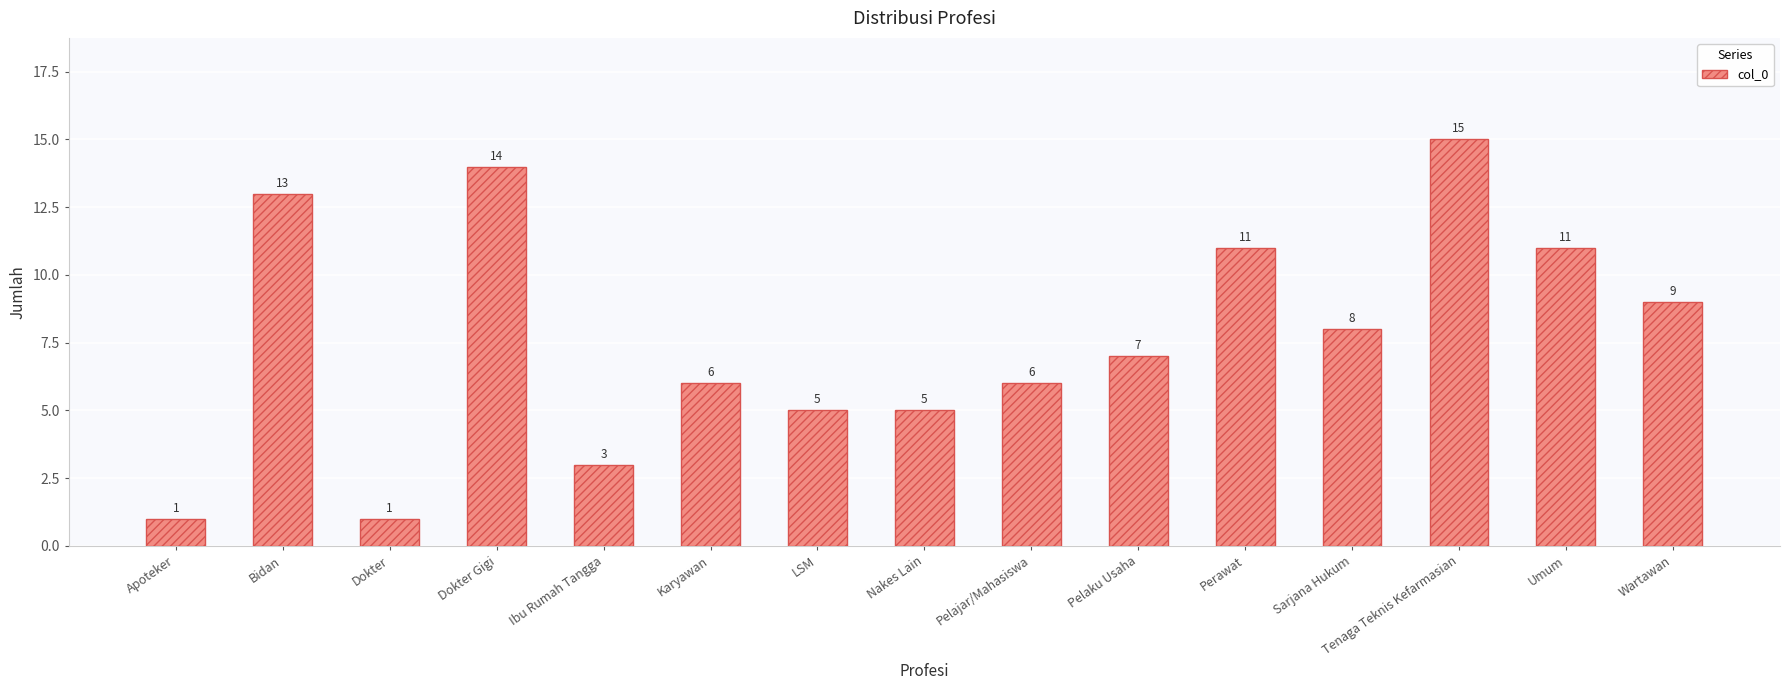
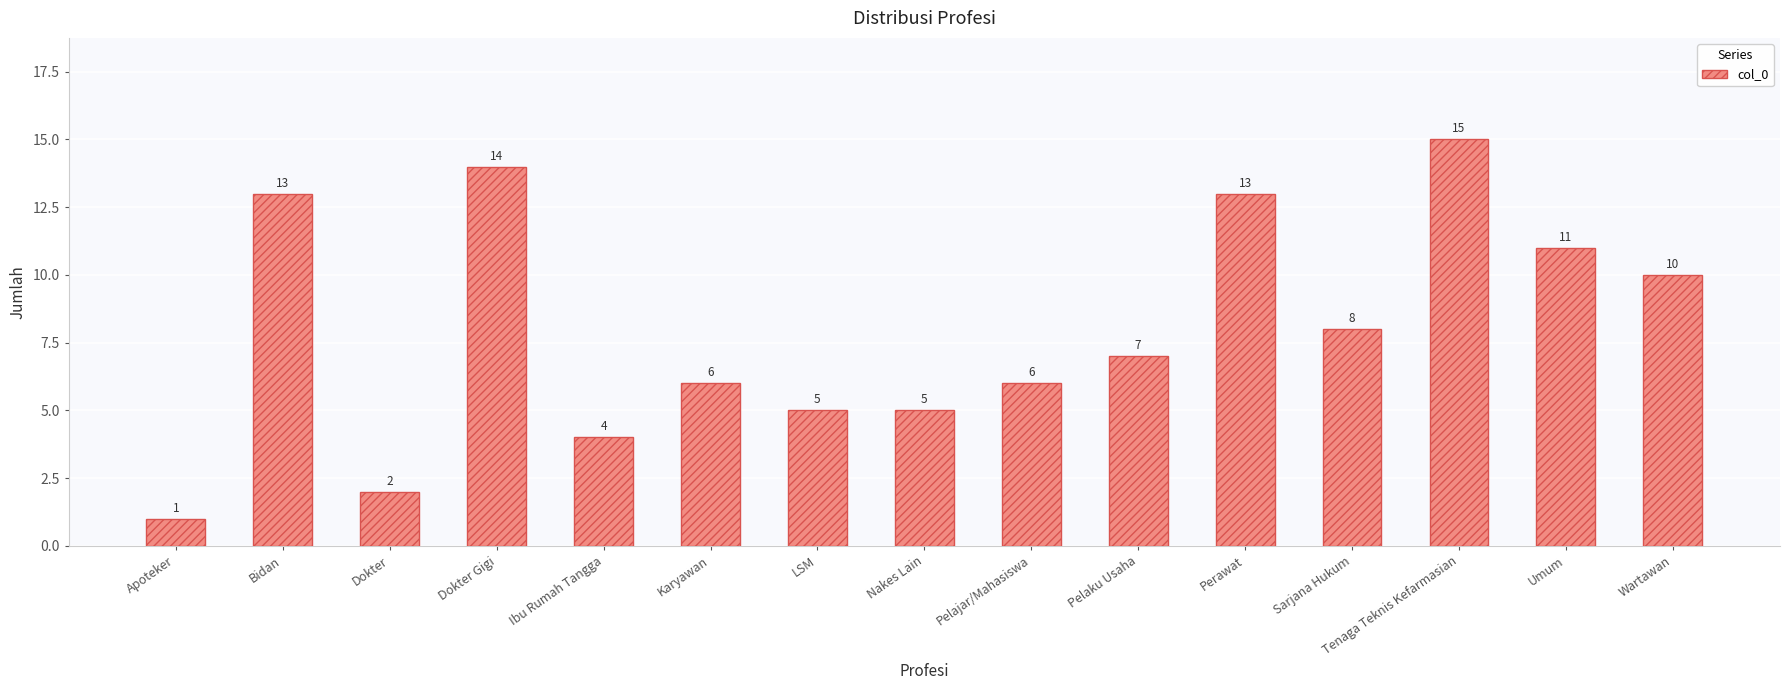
  {
    "Apoteker": 1,
    "Bidan": 13,
-   "Dokter": 1,
+   "Dokter": 2,
    "Dokter Gigi": 14,
-   "Ibu Rumah Tangga": 3,
+   "Ibu Rumah Tangga": 4,
    "Karyawan": 6,
    "LSM": 5,
    "Nakes Lain": 5,
    "Pelajar/Mahasiswa": 6,
    "Pelaku Usaha": 7,
-   "Perawat": 11,
+   "Perawat": 13,
    "Sarjana Hukum": 8,
    "Tenaga Teknis Kefarmasian": 15,
    "Umum": 11,
-   "Wartawan": 9
+   "Wartawan": 10
  }
